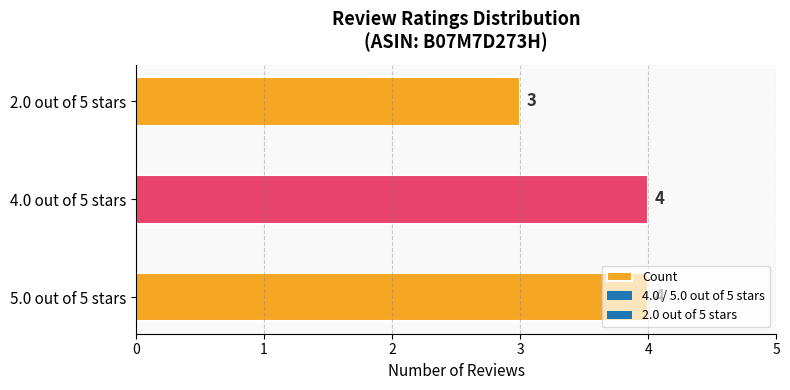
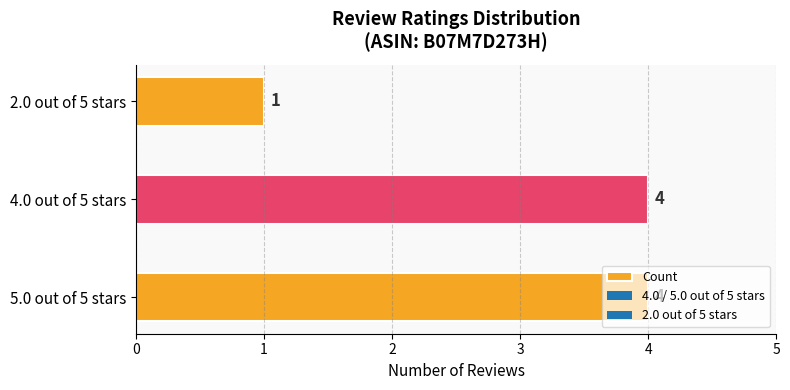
  {
-   "2.0 out of 5 stars": 3,
+   "2.0 out of 5 stars": 1,
    "4.0 out of 5 stars": 4
  }
